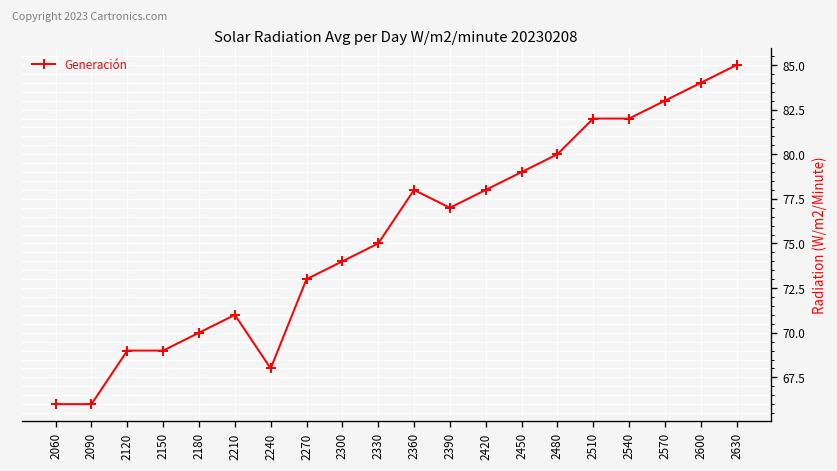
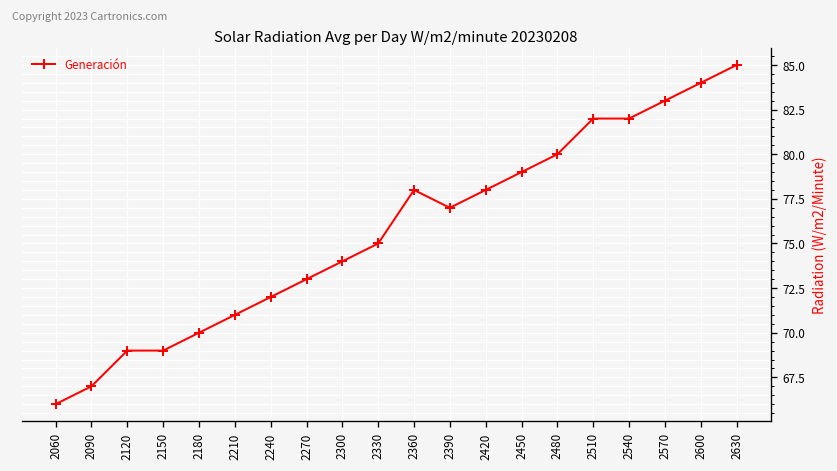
  {
    "2060": 66,
-   "2090": 66,
+   "2090": 67,
    "2120": 69,
    "2150": 69,
    "2180": 70,
    "2210": 71,
-   "2240": 68,
+   "2240": 72,
    "2270": 73,
    "2300": 74,
    "2330": 75,
    "2360": 78,
    "2390": 77,
    "2420": 78,
    "2450": 79,
    "2480": 80,
    "2510": 82,
    "2540": 82,
    "2570": 83,
    "2600": 84,
    "2630": 85
  }
